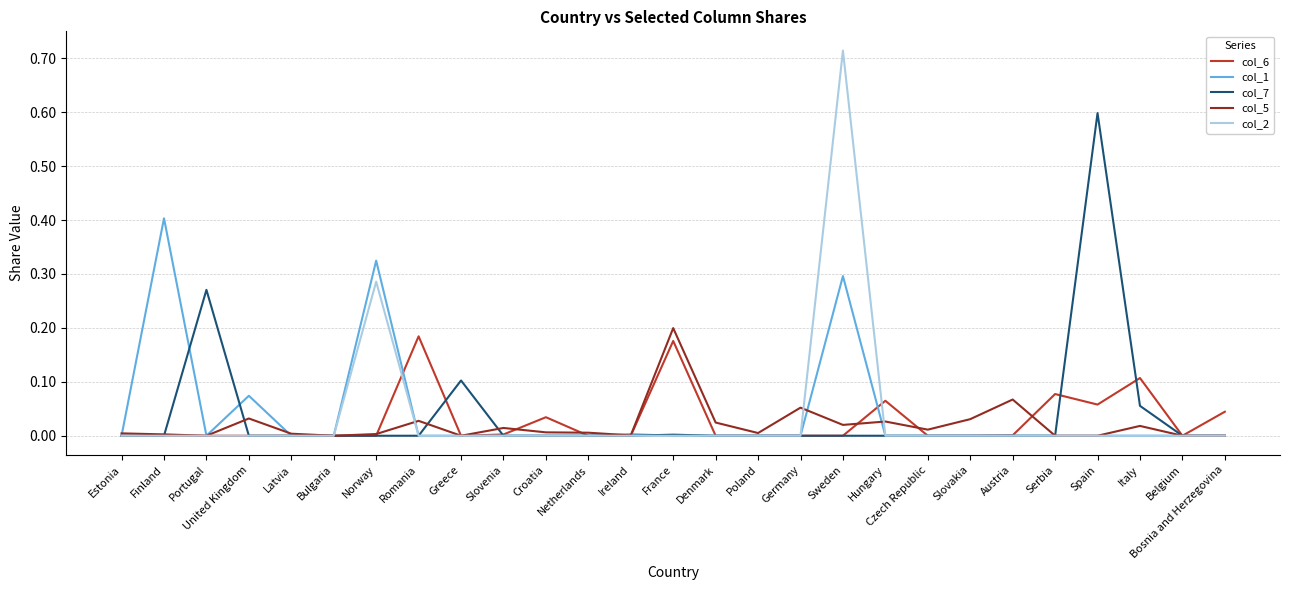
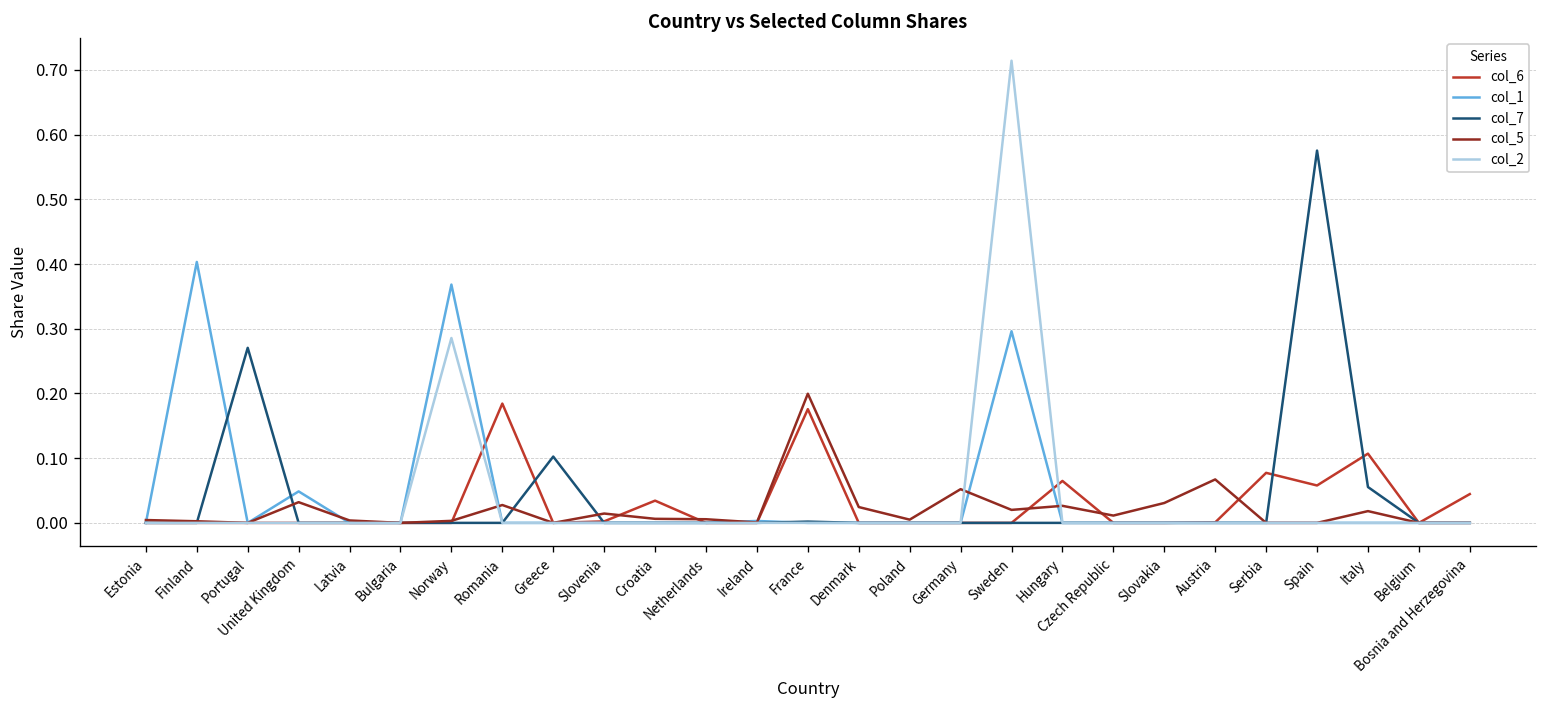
  {
    "col_1": {
      "Finland": 0.40,
-     "United Kingdom": 0.07,
-     "Norway": 0.32,
+     "United Kingdom": 0.05,
+     "Norway": 0.37,
      "Sweden": 0.30
    },
    "col_7": {
      "Portugal": 0.27,
      "Greece": 0.10,
-     "Spain": 0.60,
+     "Spain": 0.58,
      "Italy": 0.06
    },
    "col_2": {
      "Norway": 0.29,
      "Sweden": 0.71
    }
  }
